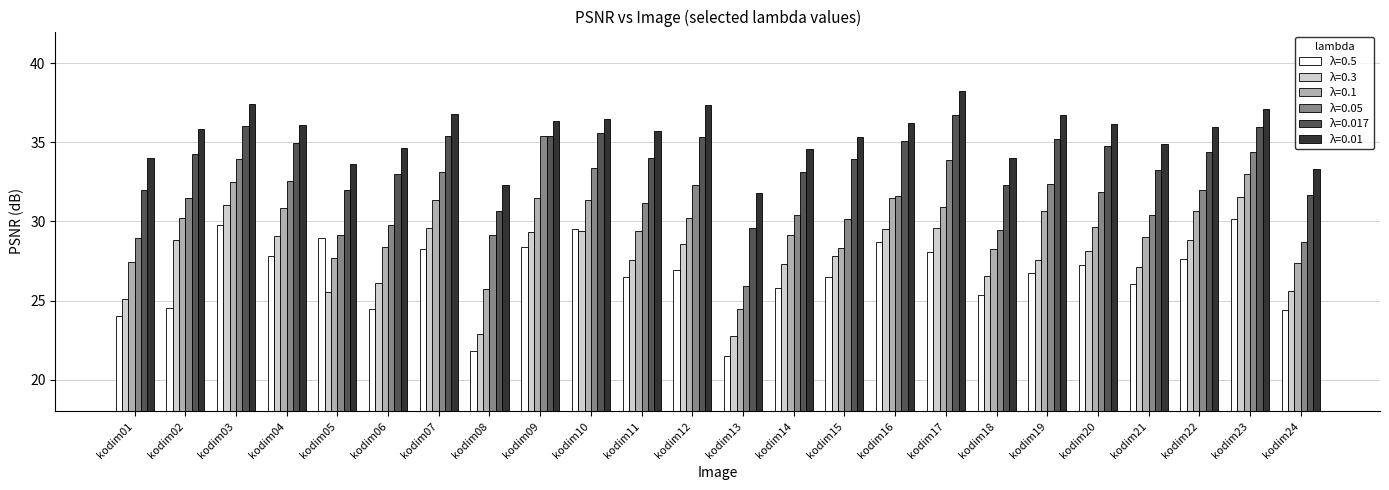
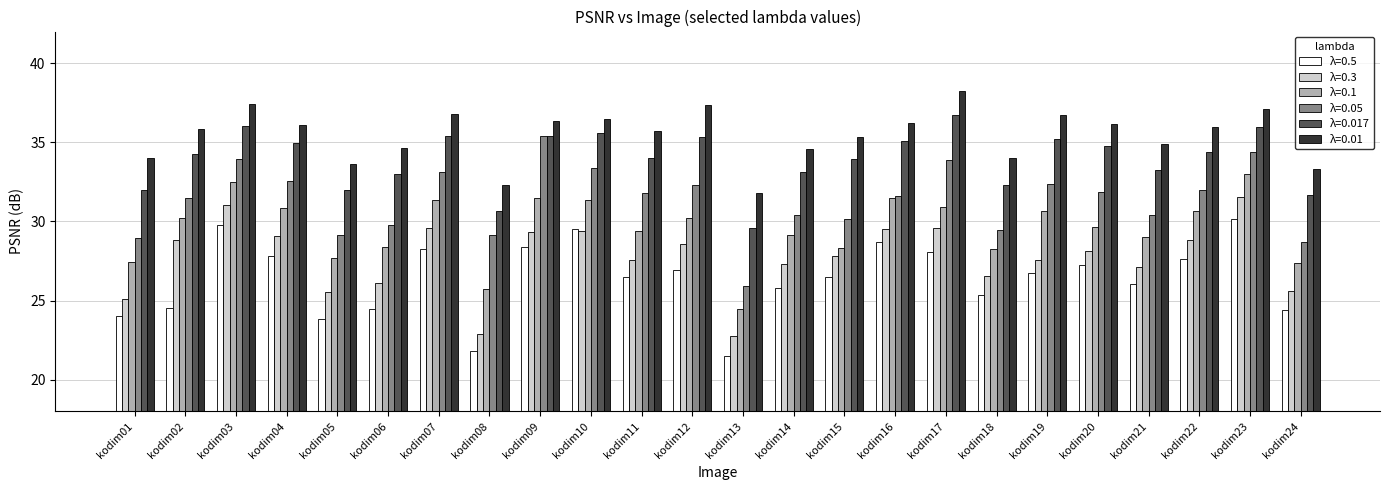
  {
    "λ=0.5": {
      "kodim01": 24.0,
      "kodim02": 24.6,
      "kodim03": 29.8,
      "kodim04": 27.8,
-     "kodim05": 29.0,
+     "kodim05": 23.8,
      "kodim06": 24.5,
      "kodim07": 28.3,
      "kodim08": 21.8,
      "kodim09": 28.4,
      "kodim10": 29.5,
      "kodim11": 26.5,
      "kodim12": 26.9,
      "kodim13": 21.5,
      "kodim14": 25.8,
      "kodim15": 26.5,
      "kodim16": 28.7,
      "kodim17": 28.1,
      "kodim18": 25.4,
      "kodim19": 26.8,
      "kodim20": 27.2,
      "kodim21": 26.0,
      "kodim22": 27.6,
      "kodim23": 30.1,
      "kodim24": 24.4
    },
    "λ=0.05": {
      "kodim01": 29.0,
      "kodim02": 31.5,
      "kodim03": 33.9,
      "kodim04": 32.5,
      "kodim05": 29.1,
      "kodim06": 29.8,
      "kodim07": 33.1,
      "kodim08": 29.2,
      "kodim09": 35.4,
      "kodim10": 33.4,
-     "kodim11": 31.2,
+     "kodim11": 31.8,
      "kodim12": 32.3,
      "kodim13": 25.9,
      "kodim14": 30.4,
      "kodim15": 30.2,
      "kodim16": 31.6,
      "kodim17": 33.9,
      "kodim18": 29.4,
      "kodim19": 32.4,
      "kodim20": 31.8,
      "kodim21": 30.4,
      "kodim22": 32.0,
      "kodim23": 34.4,
      "kodim24": 28.7
    }
  }
